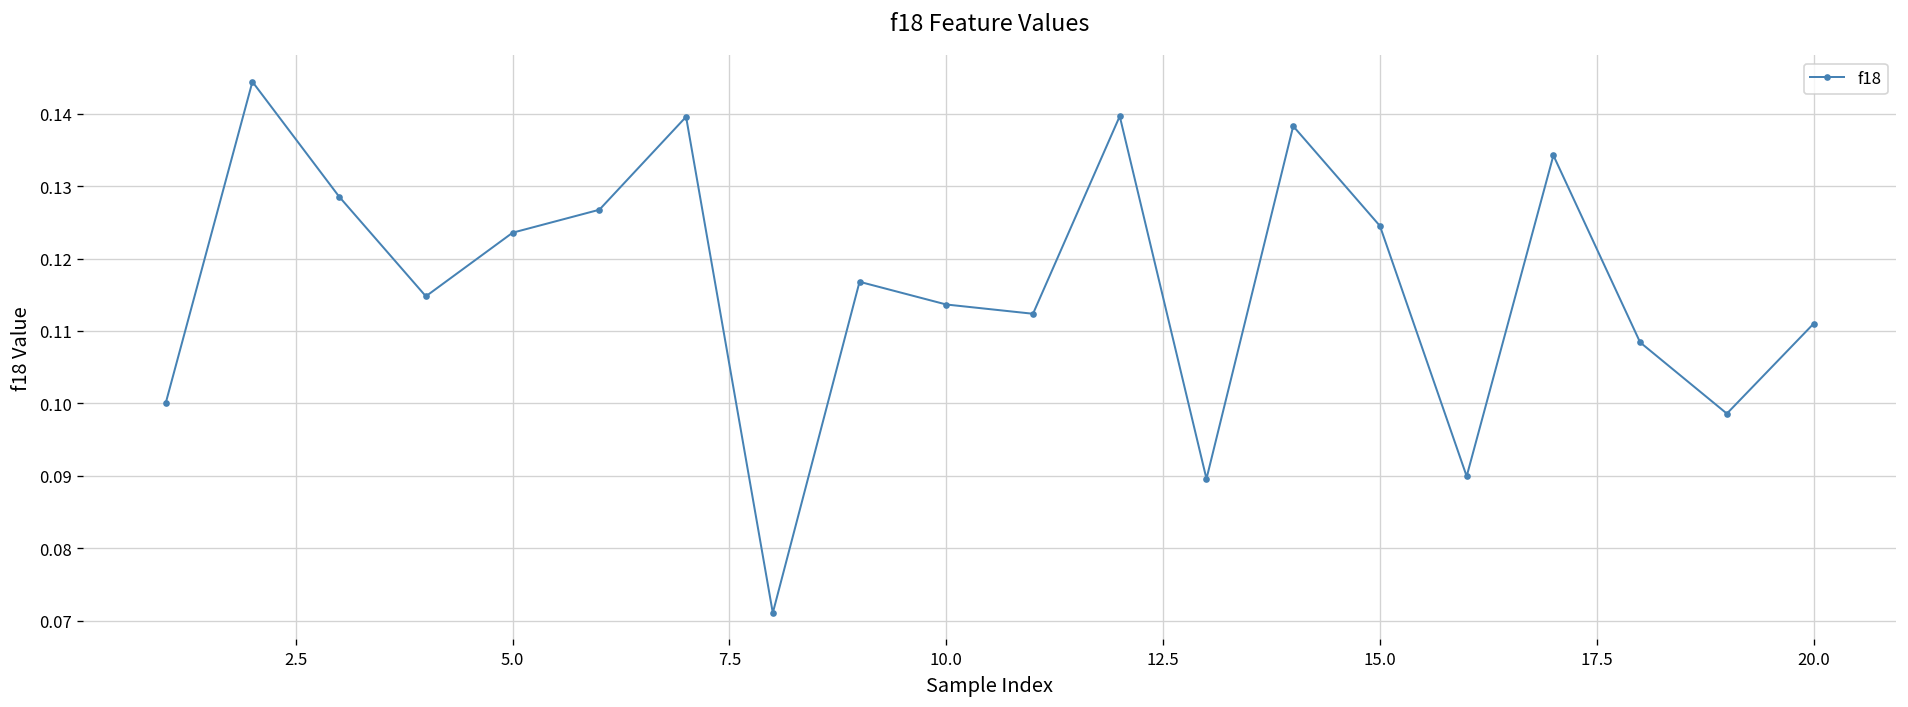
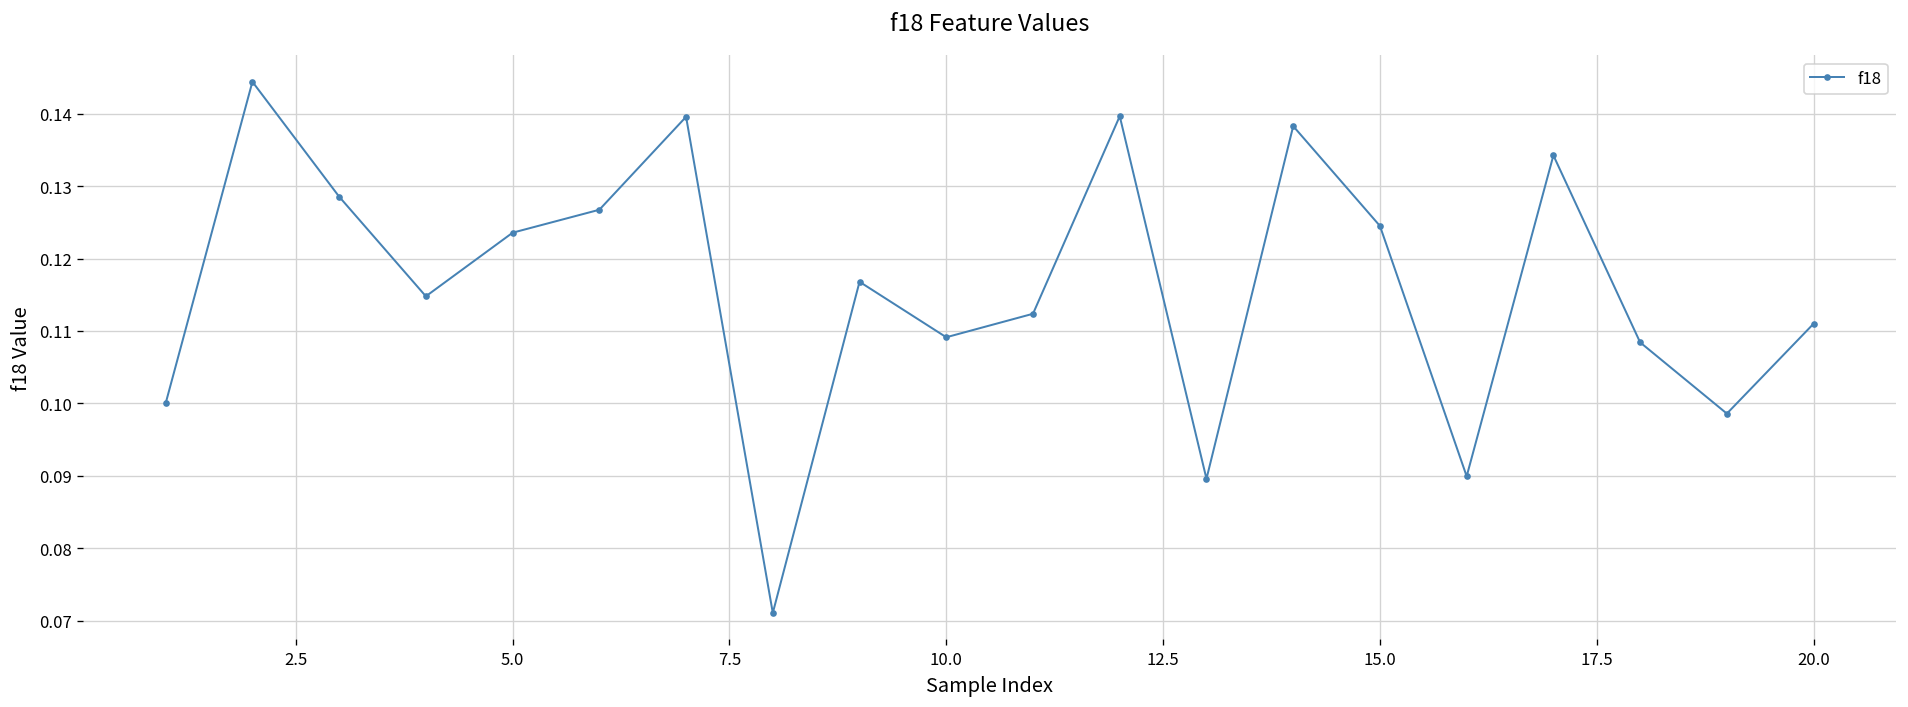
  {
    "5.0": 0.124,
-   "10.0": 0.114,
+   "10.0": 0.109,
    "15.0": 0.125,
    "20.0": 0.111
  }
